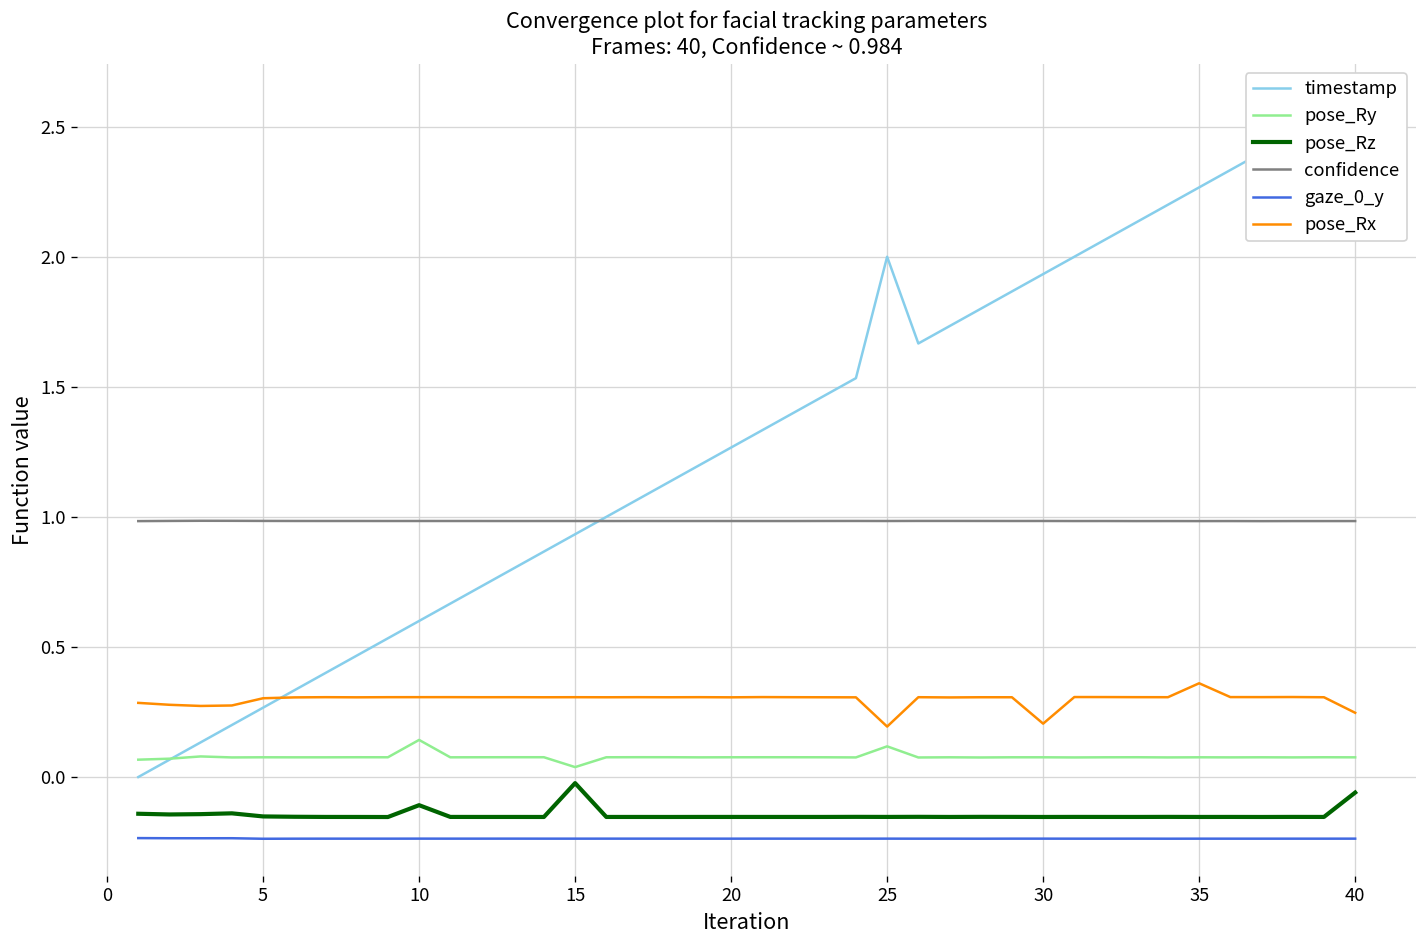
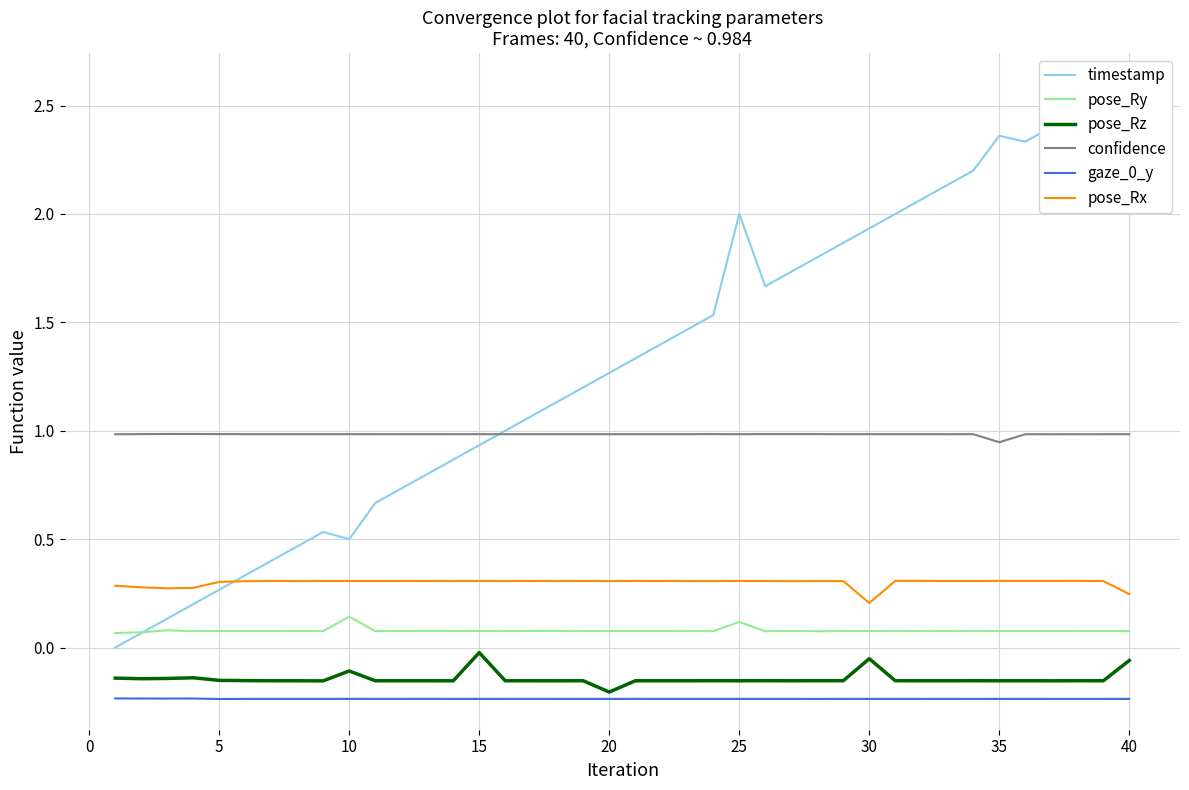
  {
    "timestamp": {
      "5": 0.27,
-     "10": 0.6,
+     "10": 0.5,
      "15": 0.93,
      "20": 1.27,
      "25": 2.00,
      "30": 1.93,
-     "35": 2.27
+     "35": 2.36
    },
    "pose_Ry": {
      "5": 0.08,
      "10": 0.14,
-     "15": 0.04,
+     "15": 0.08,
      "20": 0.08,
      "25": 0.12,
      "30": 0.08,
      "35": 0.08,
      "40": 0.08
    },
    "pose_Rz": {
      "5": -0.15,
      "10": -0.11,
      "15": -0.02,
-     "20": -0.15,
+     "20": -0.21,
      "25": -0.15,
-     "30": -0.15,
+     "30": -0.05,
      "35": -0.15,
      "40": -0.06
    },
    "confidence": {
      "5": 0.98,
      "10": 0.98,
      "15": 0.98,
      "20": 0.98,
      "25": 0.98,
      "30": 0.98,
-     "35": 0.98,
+     "35": 0.95,
      "40": 0.98
    },
    "gaze_0_y": {
      "5": -0.24,
      "10": -0.24,
      "15": -0.24,
      "20": -0.24,
      "25": -0.24,
      "30": -0.24,
      "35": -0.24,
      "40": -0.24
    },
    "pose_Rx": {
      "5": 0.30,
      "10": 0.31,
      "15": 0.31,
      "20": 0.31,
-     "25": 0.19,
+     "25": 0.31,
      "30": 0.21,
-     "35": 0.36,
+     "35": 0.31,
      "40": 0.25
    }
  }
